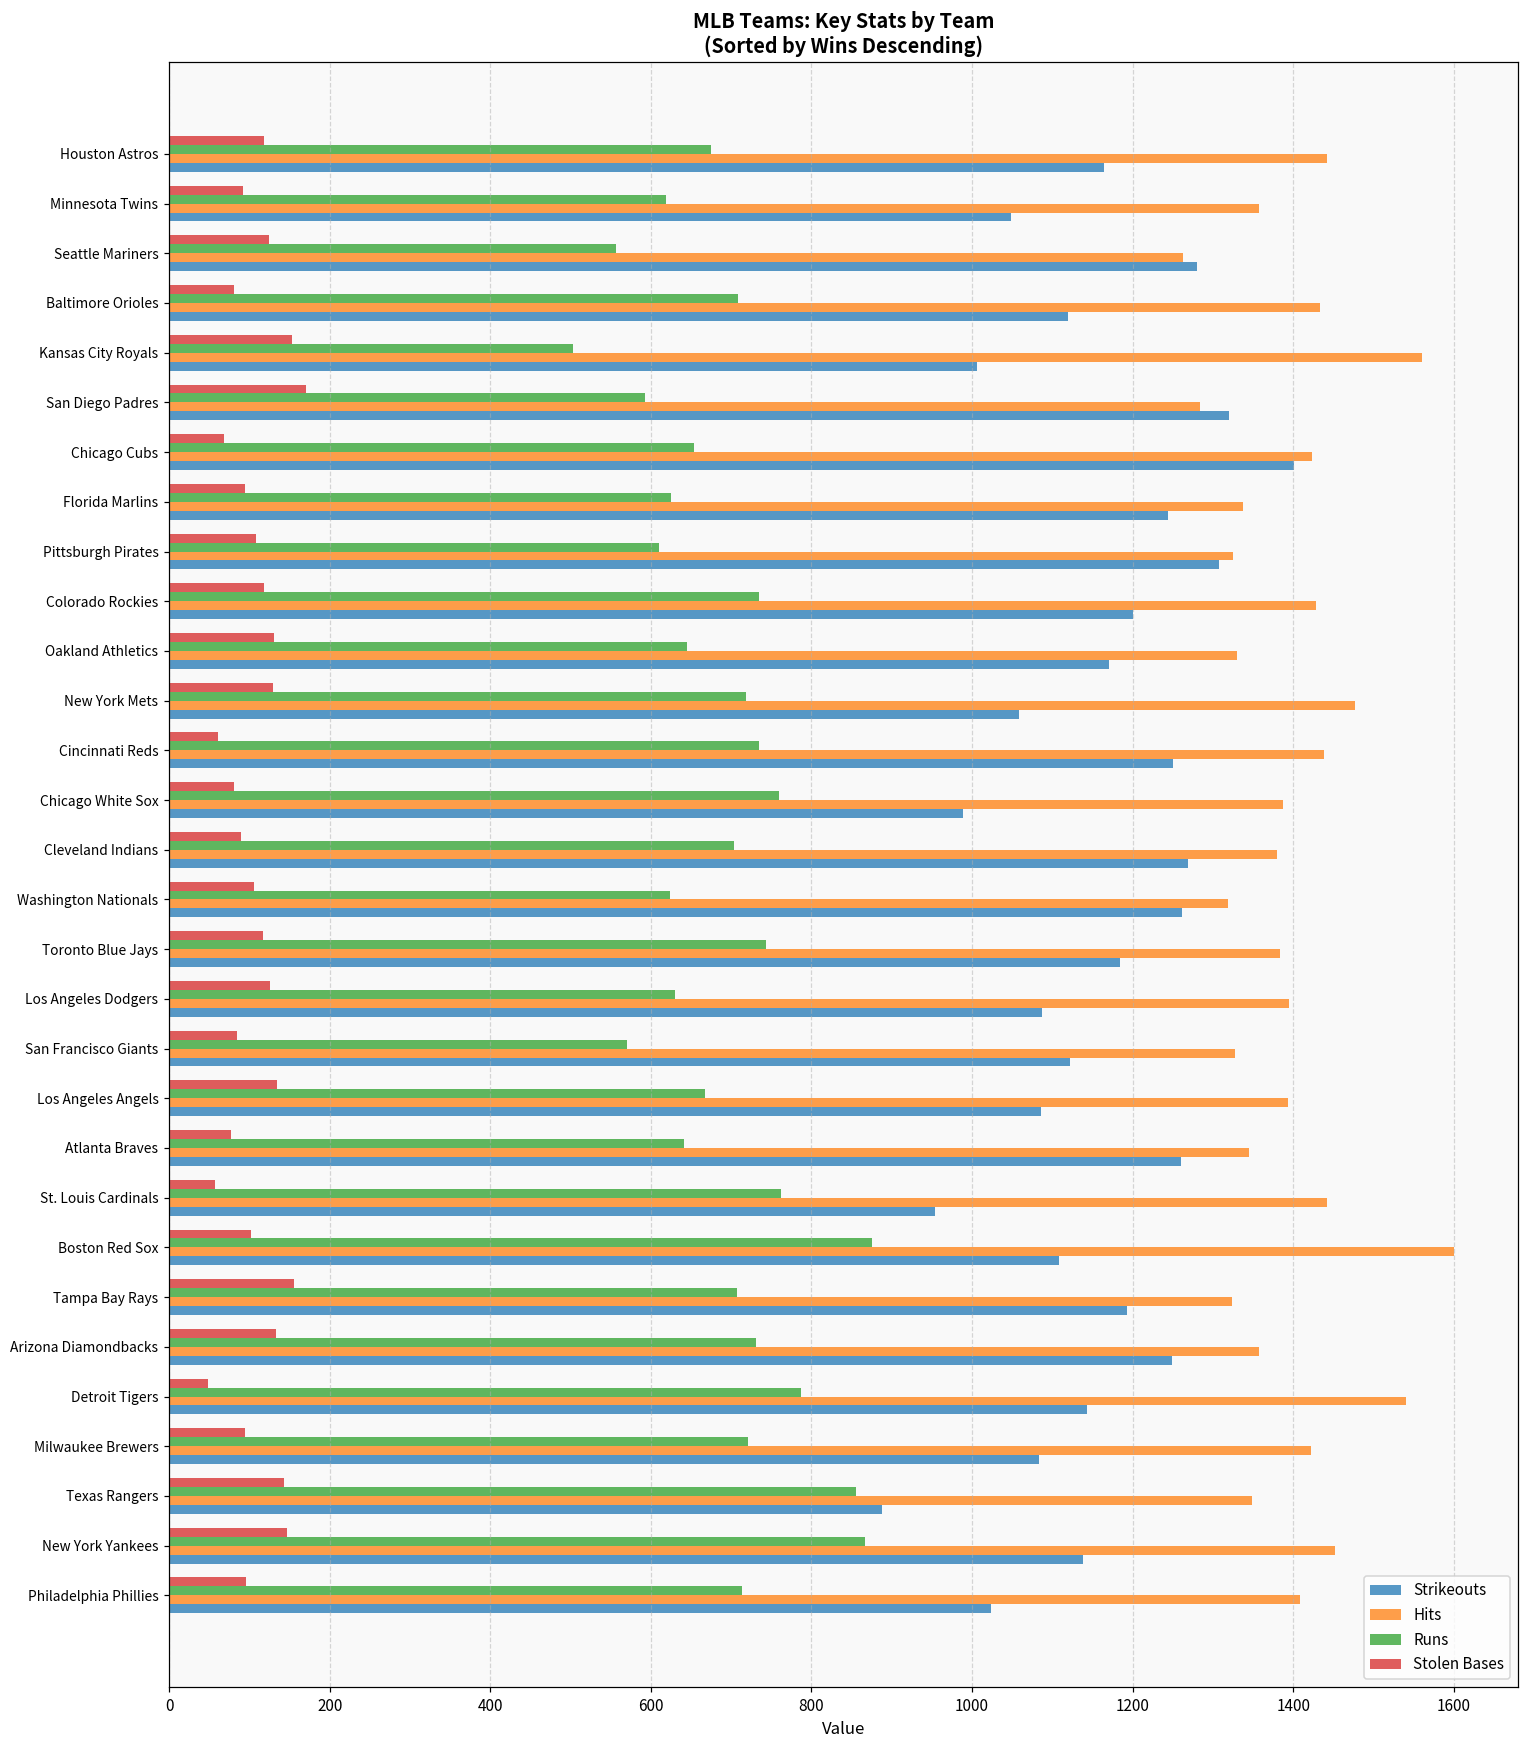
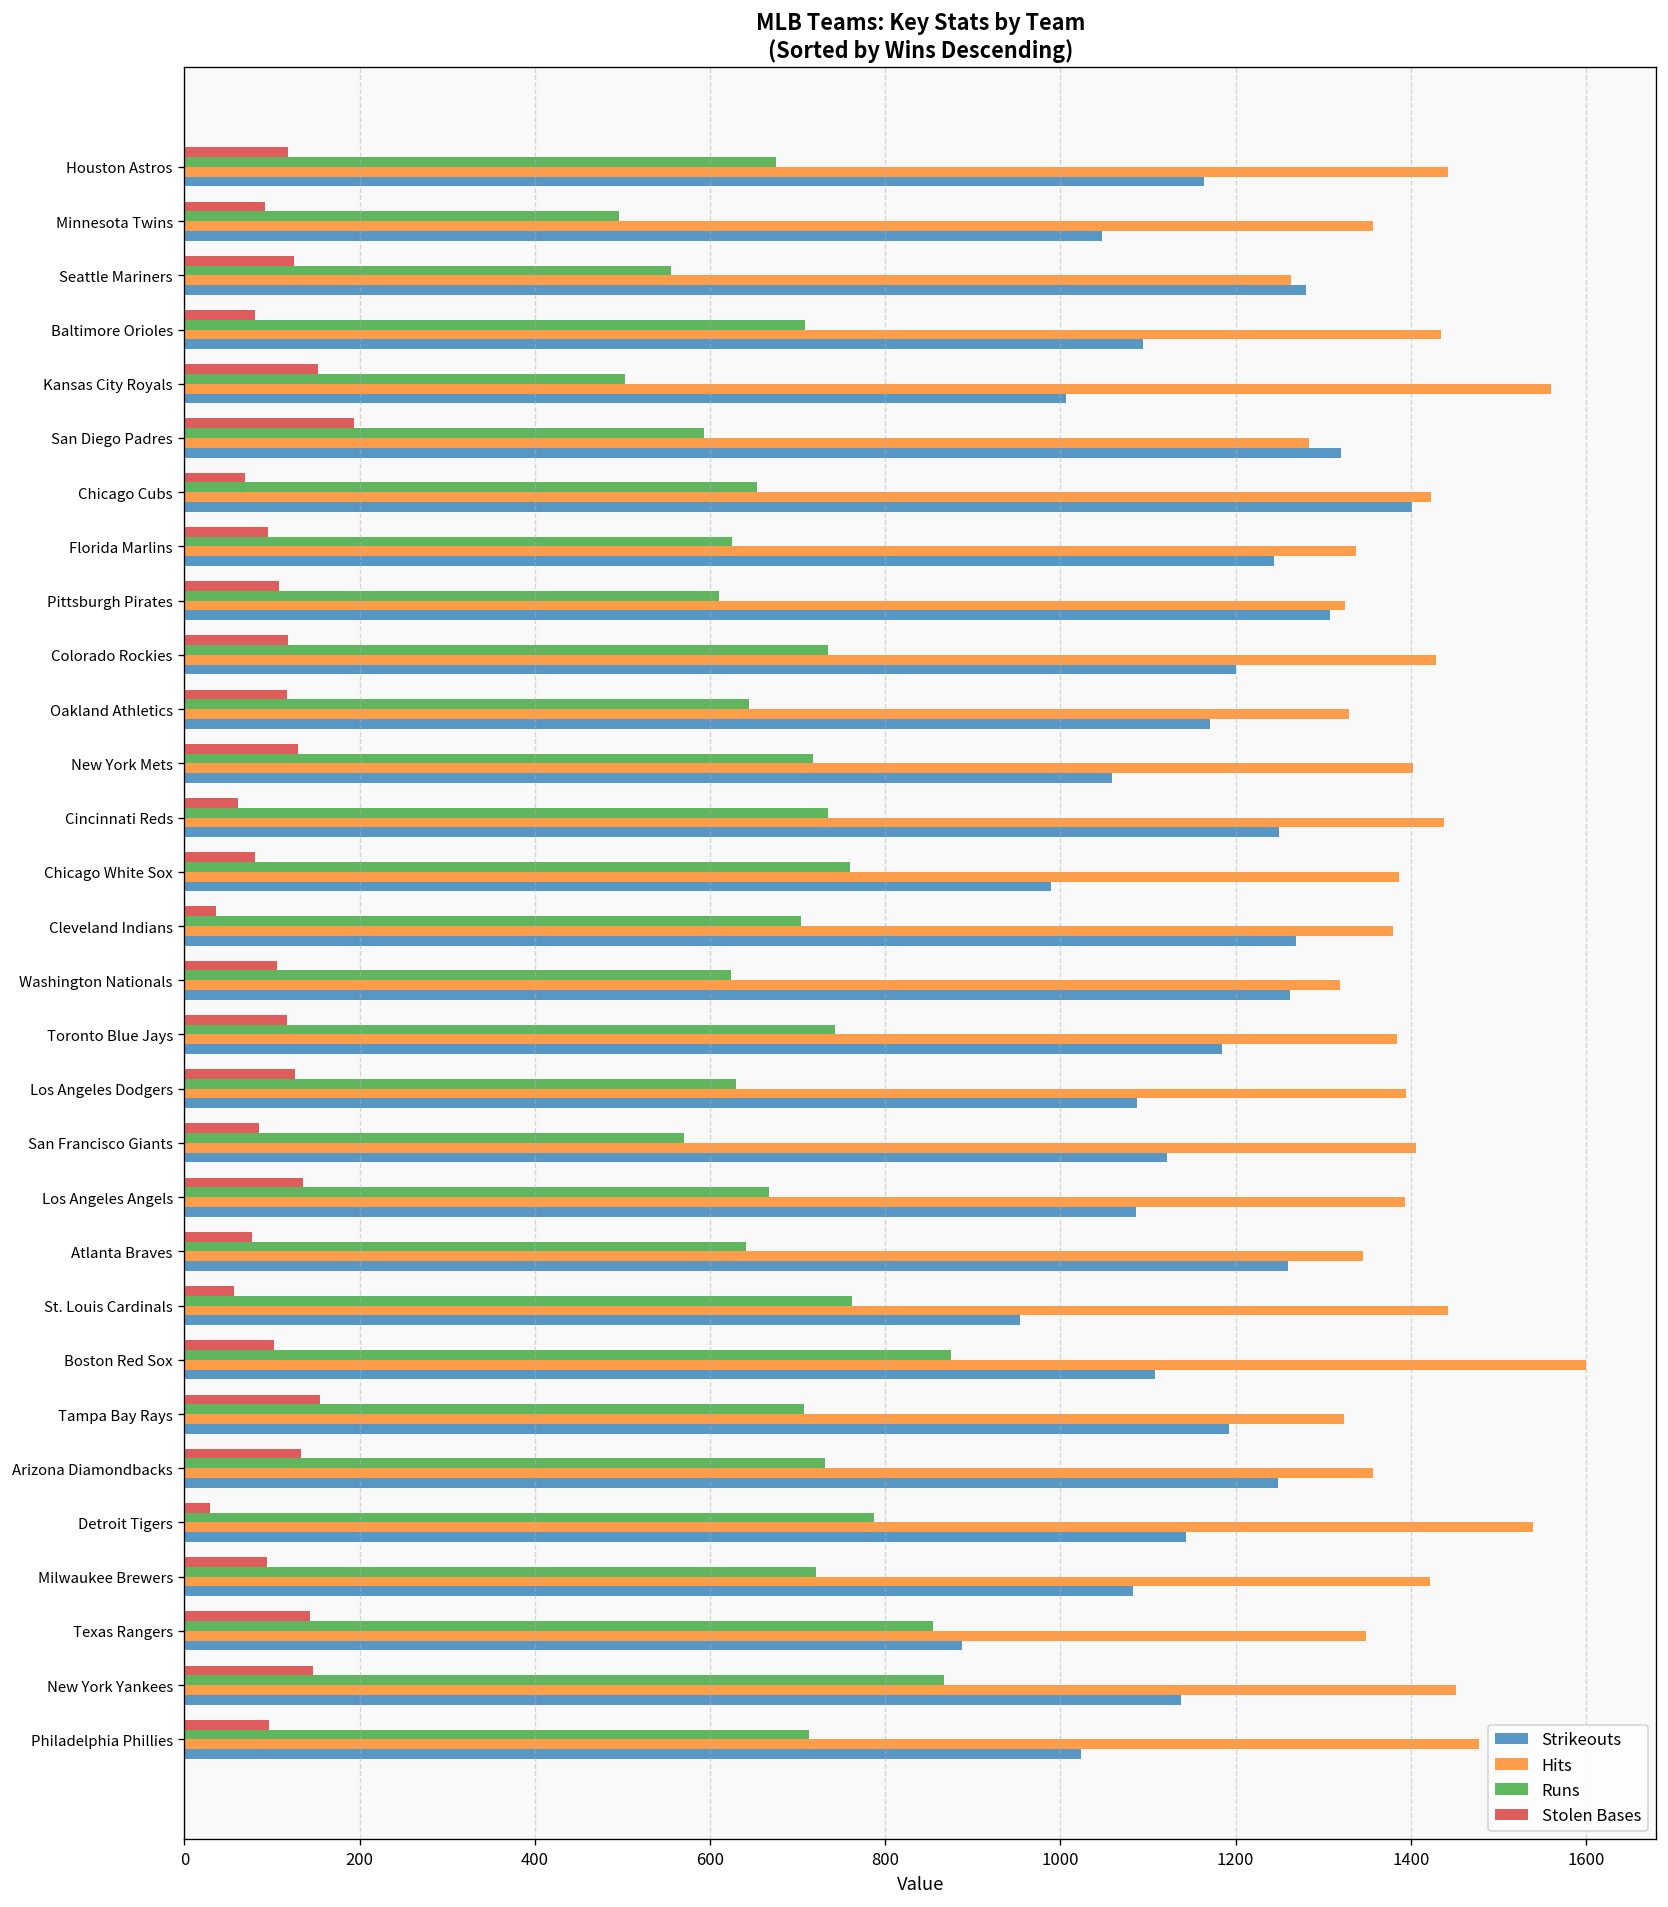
  {
    "Strikeouts": {
      "Houston Astros": 1160,
      "Minnesota Twins": 1050,
      "Seattle Mariners": 1280,
-     "Baltimore Orioles": 1120,
+     "Baltimore Orioles": 1090,
      "Kansas City Royals": 1010,
      "San Diego Padres": 1320,
      "Chicago Cubs": 1400,
      "Florida Marlins": 1240,
      "Pittsburgh Pirates": 1310,
      "Colorado Rockies": 1200,
      "Oakland Athletics": 1170,
      "New York Mets": 1060,
      "Cincinnati Reds": 1250,
      "Chicago White Sox": 990,
      "Cleveland Indians": 1270,
      "Washington Nationals": 1260,
      "Toronto Blue Jays": 1180,
      "Los Angeles Dodgers": 1090,
      "San Francisco Giants": 1120,
      "Los Angeles Angels": 1090,
      "Atlanta Braves": 1260,
      "St. Louis Cardinals": 950,
      "Boston Red Sox": 1110,
      "Tampa Bay Rays": 1190,
      "Arizona Diamondbacks": 1250,
      "Detroit Tigers": 1140,
      "Milwaukee Brewers": 1080,
      "Texas Rangers": 890,
      "New York Yankees": 1140,
      "Philadelphia Phillies": 1020
    },
    "Hits": {
      "Houston Astros": 1440,
      "Minnesota Twins": 1360,
      "Seattle Mariners": 1260,
      "Baltimore Orioles": 1430,
      "Kansas City Royals": 1560,
      "San Diego Padres": 1280,
      "Chicago Cubs": 1420,
      "Florida Marlins": 1340,
      "Pittsburgh Pirates": 1330,
      "Colorado Rockies": 1430,
      "Oakland Athletics": 1330,
-     "New York Mets": 1480,
+     "New York Mets": 1400,
      "Cincinnati Reds": 1440,
      "Chicago White Sox": 1390,
      "Cleveland Indians": 1380,
      "Washington Nationals": 1320,
      "Toronto Blue Jays": 1380,
      "Los Angeles Dodgers": 1400,
-     "San Francisco Giants": 1330,
+     "San Francisco Giants": 1410,
      "Los Angeles Angels": 1390,
      "Atlanta Braves": 1350,
      "St. Louis Cardinals": 1440,
      "Boston Red Sox": 1600,
      "Tampa Bay Rays": 1320,
      "Arizona Diamondbacks": 1360,
      "Detroit Tigers": 1540,
      "Milwaukee Brewers": 1420,
      "Texas Rangers": 1350,
      "New York Yankees": 1450,
-     "Philadelphia Phillies": 1410
+     "Philadelphia Phillies": 1480
    },
    "Runs": {
      "Houston Astros": 680,
-     "Minnesota Twins": 620,
+     "Minnesota Twins": 500,
      "Seattle Mariners": 560,
      "Baltimore Orioles": 710,
      "Kansas City Royals": 500,
      "San Diego Padres": 590,
      "Chicago Cubs": 650,
      "Florida Marlins": 630,
      "Pittsburgh Pirates": 610,
      "Colorado Rockies": 740,
      "Oakland Athletics": 650,
      "New York Mets": 720,
      "Cincinnati Reds": 740,
      "Chicago White Sox": 760,
      "Cleveland Indians": 700,
      "Washington Nationals": 620,
      "Toronto Blue Jays": 740,
      "Los Angeles Dodgers": 630,
      "San Francisco Giants": 570,
      "Los Angeles Angels": 670,
      "Atlanta Braves": 640,
      "St. Louis Cardinals": 760,
      "Boston Red Sox": 880,
      "Tampa Bay Rays": 710,
      "Arizona Diamondbacks": 730,
      "Detroit Tigers": 790,
      "Milwaukee Brewers": 720,
      "Texas Rangers": 860,
      "New York Yankees": 870,
      "Philadelphia Phillies": 710
    },
    "Stolen Bases": {
      "Houston Astros": 120,
      "Minnesota Twins": 90,
      "Seattle Mariners": 130,
      "Baltimore Orioles": 80,
      "Kansas City Royals": 150,
-     "San Diego Padres": 170,
+     "San Diego Padres": 190,
      "Chicago Cubs": 70,
      "Florida Marlins": 100,
      "Pittsburgh Pirates": 110,
      "Colorado Rockies": 120,
-     "Oakland Athletics": 130,
+     "Oakland Athletics": 120,
      "New York Mets": 130,
      "Cincinnati Reds": 60,
      "Chicago White Sox": 80,
-     "Cleveland Indians": 90,
+     "Cleveland Indians": 40,
      "Washington Nationals": 110,
      "Toronto Blue Jays": 120,
      "Los Angeles Dodgers": 130,
      "San Francisco Giants": 90,
      "Los Angeles Angels": 140,
      "Atlanta Braves": 80,
      "St. Louis Cardinals": 60,
      "Boston Red Sox": 100,
      "Tampa Bay Rays": 160,
      "Arizona Diamondbacks": 130,
-     "Detroit Tigers": 50,
+     "Detroit Tigers": 30,
      "Milwaukee Brewers": 90,
      "Texas Rangers": 140,
      "New York Yankees": 150,
      "Philadelphia Phillies": 100
    }
  }
